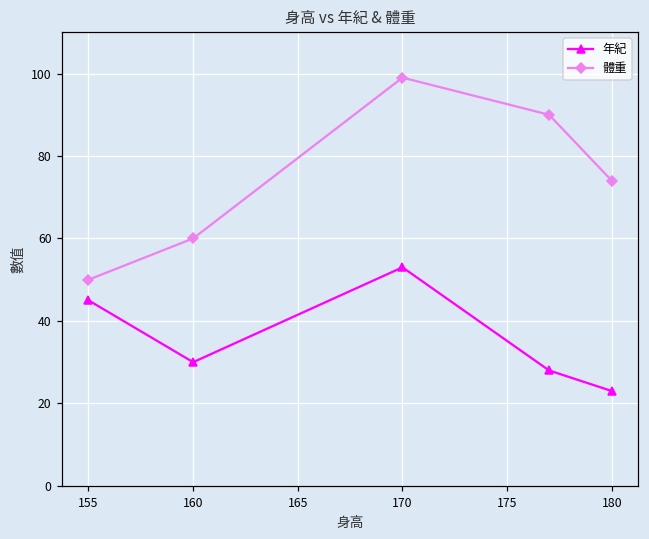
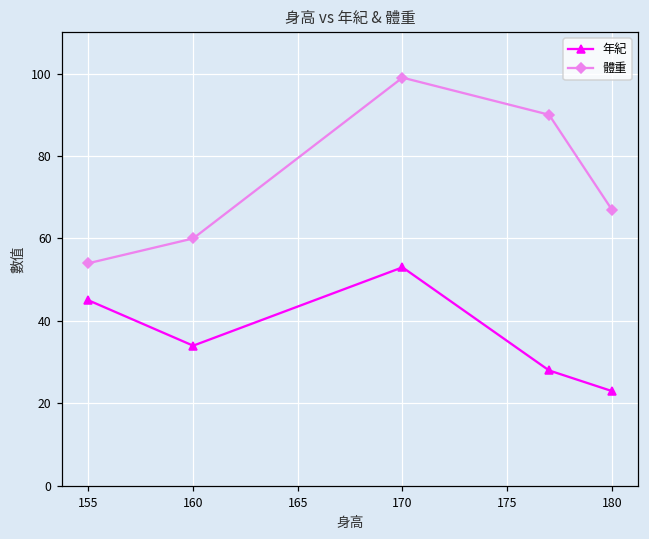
  {
    "年紀": {
      "155": 45,
-     "160": 30,
+     "160": 34,
      "170": 53,
      "180": 23
    },
    "體重": {
-     "155": 50,
+     "155": 54,
      "160": 60,
      "170": 99,
-     "180": 74
+     "180": 67
    }
  }
